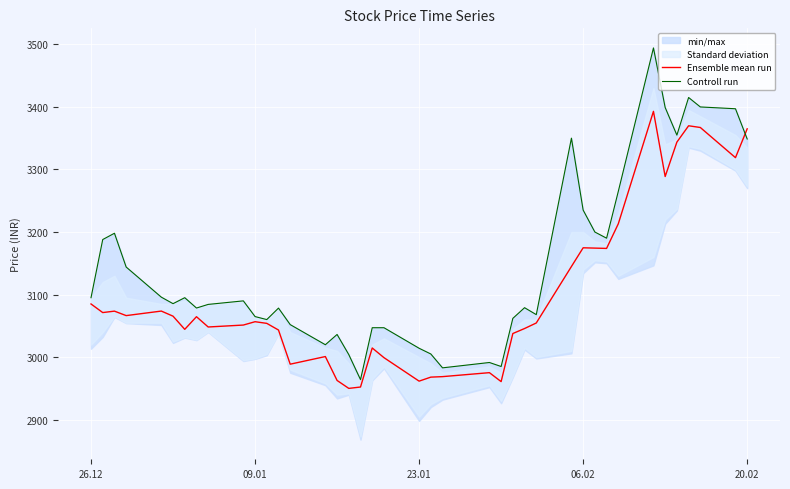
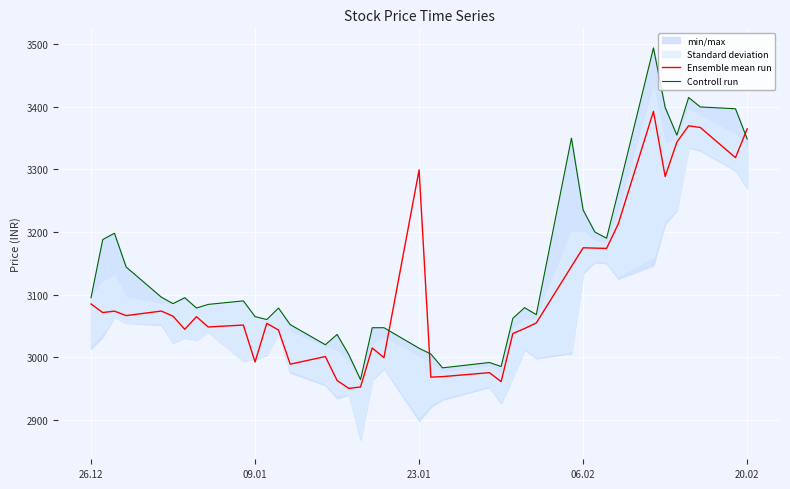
  {
    "Ensemble mean run": {
      "26.12": 3080,
-     "09.01": 3060,
-     "23.01": 2960,
+     "09.01": 2990,
+     "23.01": 3300,
      "06.02": 3170,
      "20.02": 3360
    }
  }
